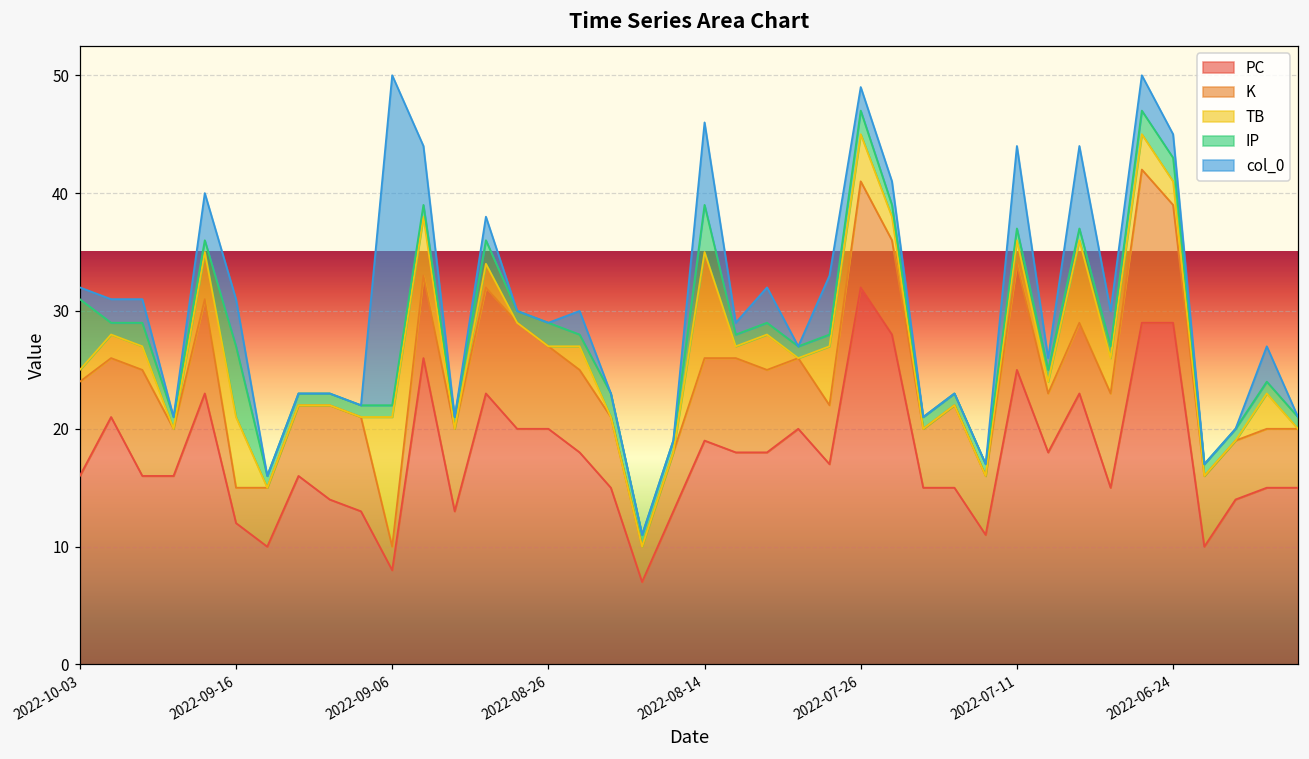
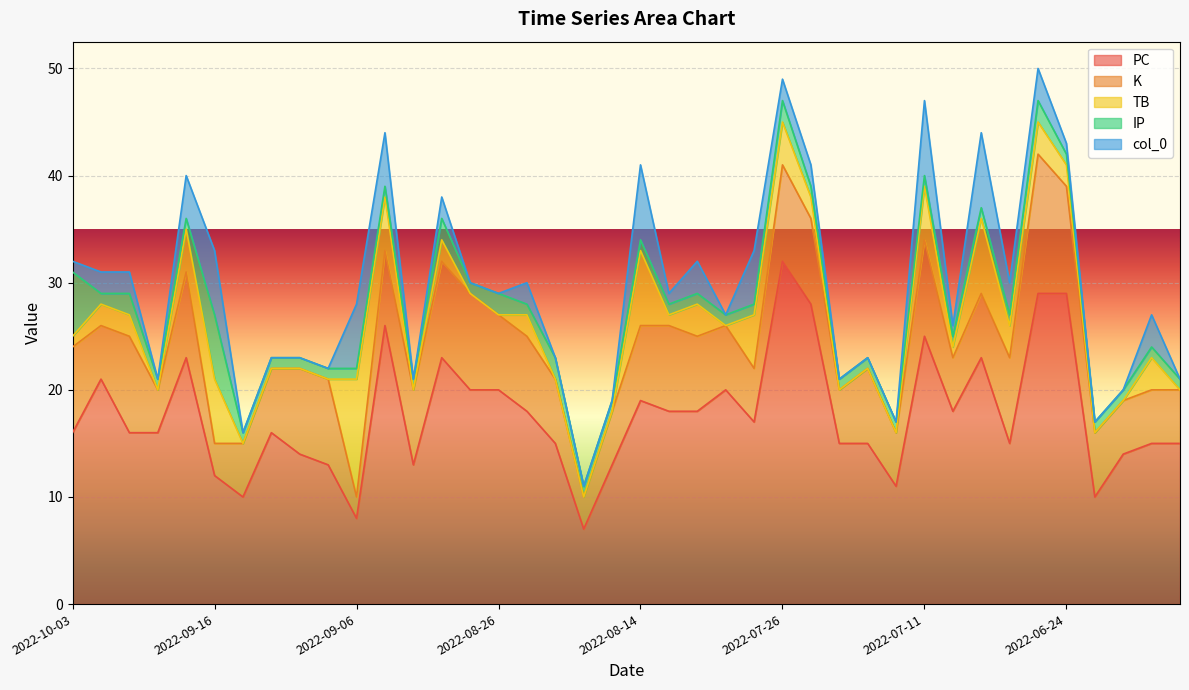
  {
    "TB": {
      "2022-10-03": 1,
      "2022-09-16": 6,
      "2022-09-06": 11,
-     "2022-08-14": 9,
+     "2022-08-14": 7,
      "2022-07-26": 4,
-     "2022-07-11": 2,
+     "2022-07-11": 5,
      "2022-06-24": 2
    },
    "IP": {
      "2022-10-03": 6,
      "2022-09-16": 6,
      "2022-09-06": 1,
-     "2022-08-14": 4,
+     "2022-08-14": 1,
      "2022-07-26": 2,
      "2022-07-11": 1,
-     "2022-06-24": 2
+     "2022-06-24": 1
    },
    "col_0": {
      "2022-10-03": 1,
-     "2022-09-16": 4,
-     "2022-09-06": 28,
+     "2022-09-16": 6,
+     "2022-09-06": 6,
      "2022-08-14": 7,
      "2022-07-26": 2,
      "2022-07-11": 7,
-     "2022-06-24": 2
+     "2022-06-24": 1
    }
  }
